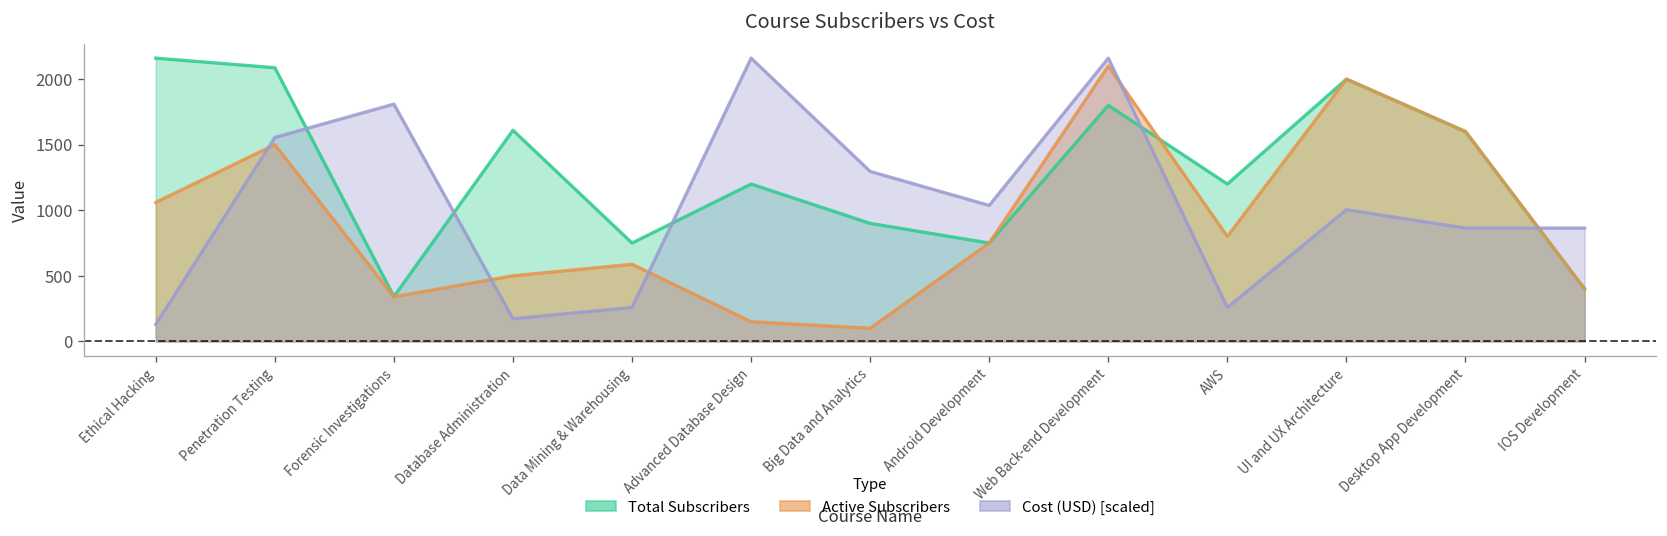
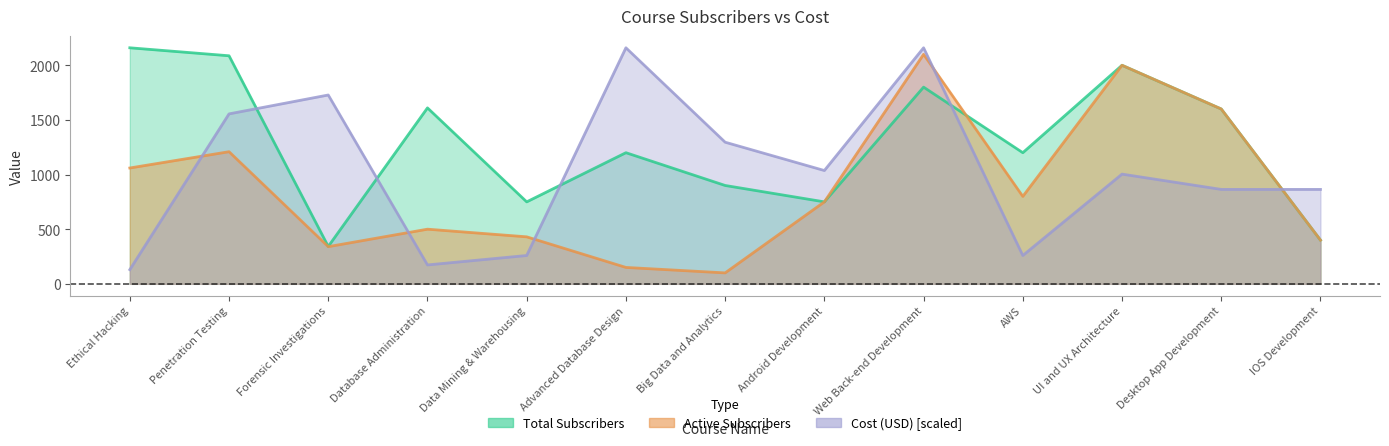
  {
    "Total Subscribers": {
      "Ethical Hacking": 2160,
      "Penetration Testing": 2090,
      "Database Administration": 1610,
      "Data Mining & Warehousing": 750,
      "Advanced Database Design": 1200,
      "Big Data and Analytics": 900,
      "Web Back-end Development": 1800,
      "AWS": 1200
    },
    "Active Subscribers": {
      "Ethical Hacking": 1060,
-     "Penetration Testing": 1500,
+     "Penetration Testing": 1210,
      "Database Administration": 500,
-     "Data Mining & Warehousing": 590,
+     "Data Mining & Warehousing": 430,
      "Advanced Database Design": 150,
      "Big Data and Analytics": 100,
      "Web Back-end Development": 2100,
      "AWS": 800
    },
    "Cost (USD) [scaled]": {
      "Ethical Hacking": 130,
      "Penetration Testing": 1560,
-     "Forensic Investigations": 1810,
+     "Forensic Investigations": 1730,
      "Database Administration": 170,
      "Data Mining & Warehousing": 260,
      "Advanced Database Design": 2160,
      "Big Data and Analytics": 1300,
      "Android Development": 1040,
      "Web Back-end Development": 2160,
      "AWS": 260,
      "UI and UX Architecture": 1000,
      "Desktop App Development": 860,
      "IOS Development": 860
    }
  }
